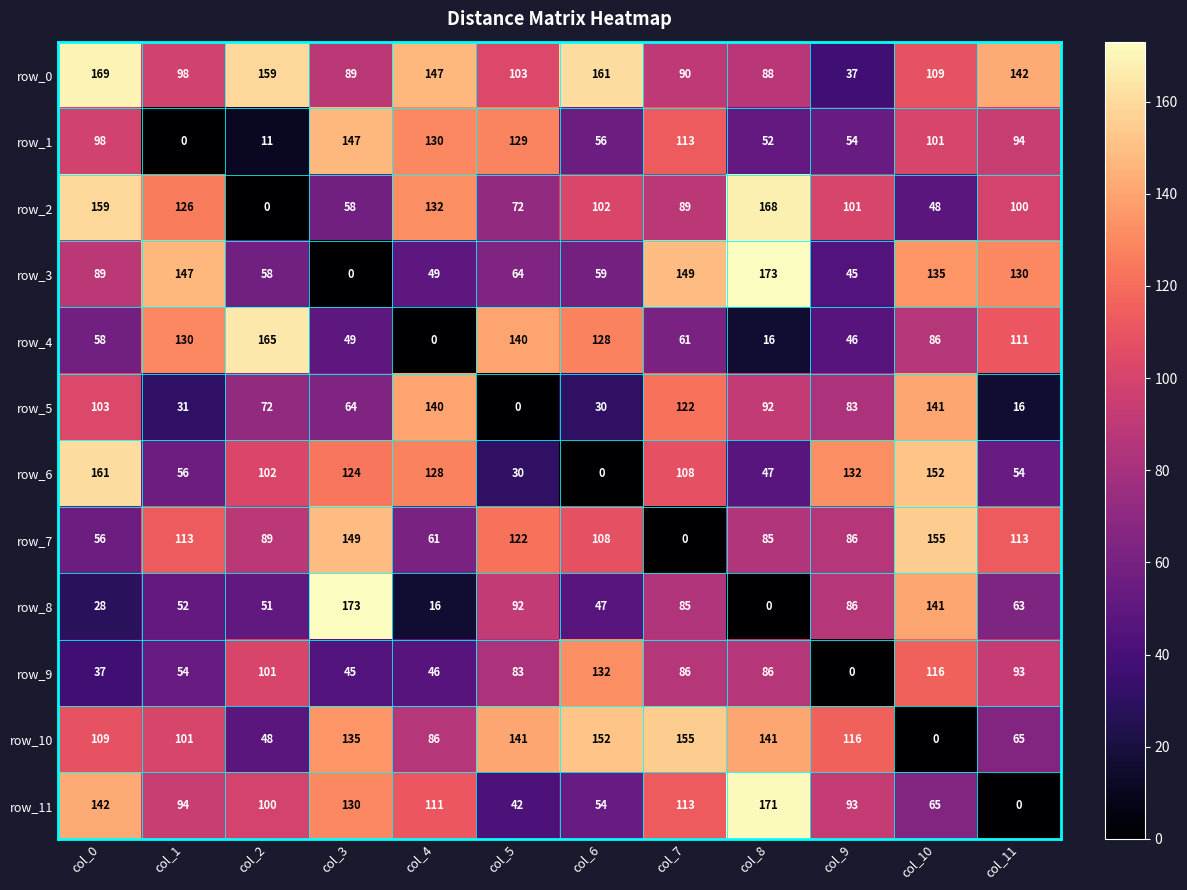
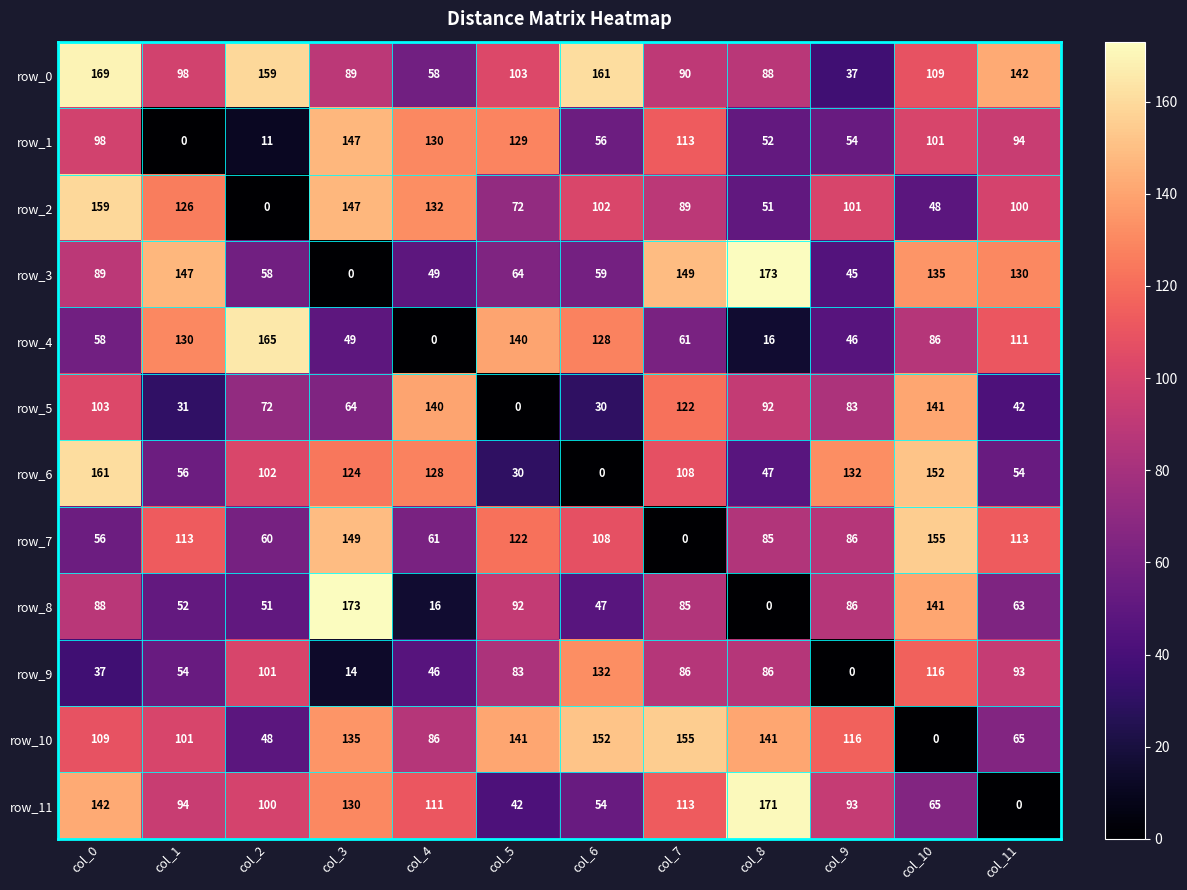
  {
    "row_0": {
      "col_0": 169,
      "col_1": 98,
      "col_2": 159,
      "col_3": 89,
-     "col_4": 147,
+     "col_4": 58,
      "col_5": 103,
      "col_6": 161,
      "col_7": 90,
      "col_8": 88,
      "col_9": 37,
      "col_10": 109,
      "col_11": 142
    },
    "row_1": {
      "col_0": 98,
      "col_1": 0,
      "col_2": 11,
      "col_3": 147,
      "col_4": 130,
      "col_5": 129,
      "col_6": 56,
      "col_7": 113,
      "col_8": 52,
      "col_9": 54,
      "col_10": 101,
      "col_11": 94
    },
    "row_2": {
      "col_0": 159,
      "col_1": 126,
      "col_2": 0,
-     "col_3": 58,
+     "col_3": 147,
      "col_4": 132,
      "col_5": 72,
      "col_6": 102,
      "col_7": 89,
-     "col_8": 168,
+     "col_8": 51,
      "col_9": 101,
      "col_10": 48,
      "col_11": 100
    },
    "row_3": {
      "col_0": 89,
      "col_1": 147,
      "col_2": 58,
      "col_3": 0,
      "col_4": 49,
      "col_5": 64,
      "col_6": 59,
      "col_7": 149,
      "col_8": 173,
      "col_9": 45,
      "col_10": 135,
      "col_11": 130
    },
    "row_4": {
      "col_0": 58,
      "col_1": 130,
      "col_2": 165,
      "col_3": 49,
      "col_4": 0,
      "col_5": 140,
      "col_6": 128,
      "col_7": 61,
      "col_8": 16,
      "col_9": 46,
      "col_10": 86,
      "col_11": 111
    },
    "row_5": {
      "col_0": 103,
      "col_1": 31,
      "col_2": 72,
      "col_3": 64,
      "col_4": 140,
      "col_5": 0,
      "col_6": 30,
      "col_7": 122,
      "col_8": 92,
      "col_9": 83,
      "col_10": 141,
-     "col_11": 16
+     "col_11": 42
    },
    "row_6": {
      "col_0": 161,
      "col_1": 56,
      "col_2": 102,
      "col_3": 124,
      "col_4": 128,
      "col_5": 30,
      "col_6": 0,
      "col_7": 108,
      "col_8": 47,
      "col_9": 132,
      "col_10": 152,
      "col_11": 54
    },
    "row_7": {
      "col_0": 56,
      "col_1": 113,
-     "col_2": 89,
+     "col_2": 60,
      "col_3": 149,
      "col_4": 61,
      "col_5": 122,
      "col_6": 108,
      "col_7": 0,
      "col_8": 85,
      "col_9": 86,
      "col_10": 155,
      "col_11": 113
    },
    "row_8": {
-     "col_0": 28,
+     "col_0": 88,
      "col_1": 52,
      "col_2": 51,
      "col_3": 173,
      "col_4": 16,
      "col_5": 92,
      "col_6": 47,
      "col_7": 85,
      "col_8": 0,
      "col_9": 86,
      "col_10": 141,
      "col_11": 63
    },
    "row_9": {
      "col_0": 37,
      "col_1": 54,
      "col_2": 101,
-     "col_3": 45,
+     "col_3": 14,
      "col_4": 46,
      "col_5": 83,
      "col_6": 132,
      "col_7": 86,
      "col_8": 86,
      "col_9": 0,
      "col_10": 116,
      "col_11": 93
    },
    "row_10": {
      "col_0": 109,
      "col_1": 101,
      "col_2": 48,
      "col_3": 135,
      "col_4": 86,
      "col_5": 141,
      "col_6": 152,
      "col_7": 155,
      "col_8": 141,
      "col_9": 116,
      "col_10": 0,
      "col_11": 65
    },
    "row_11": {
      "col_0": 142,
      "col_1": 94,
      "col_2": 100,
      "col_3": 130,
      "col_4": 111,
      "col_5": 42,
      "col_6": 54,
      "col_7": 113,
      "col_8": 171,
      "col_9": 93,
      "col_10": 65,
      "col_11": 0
    }
  }
